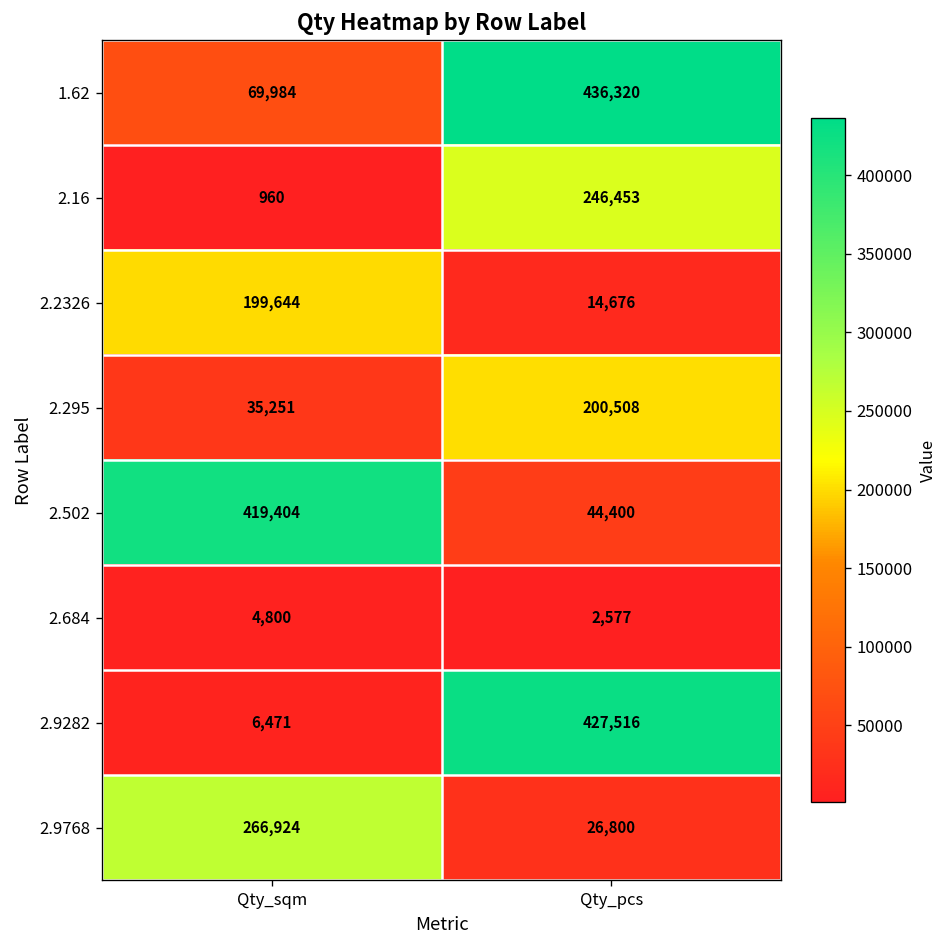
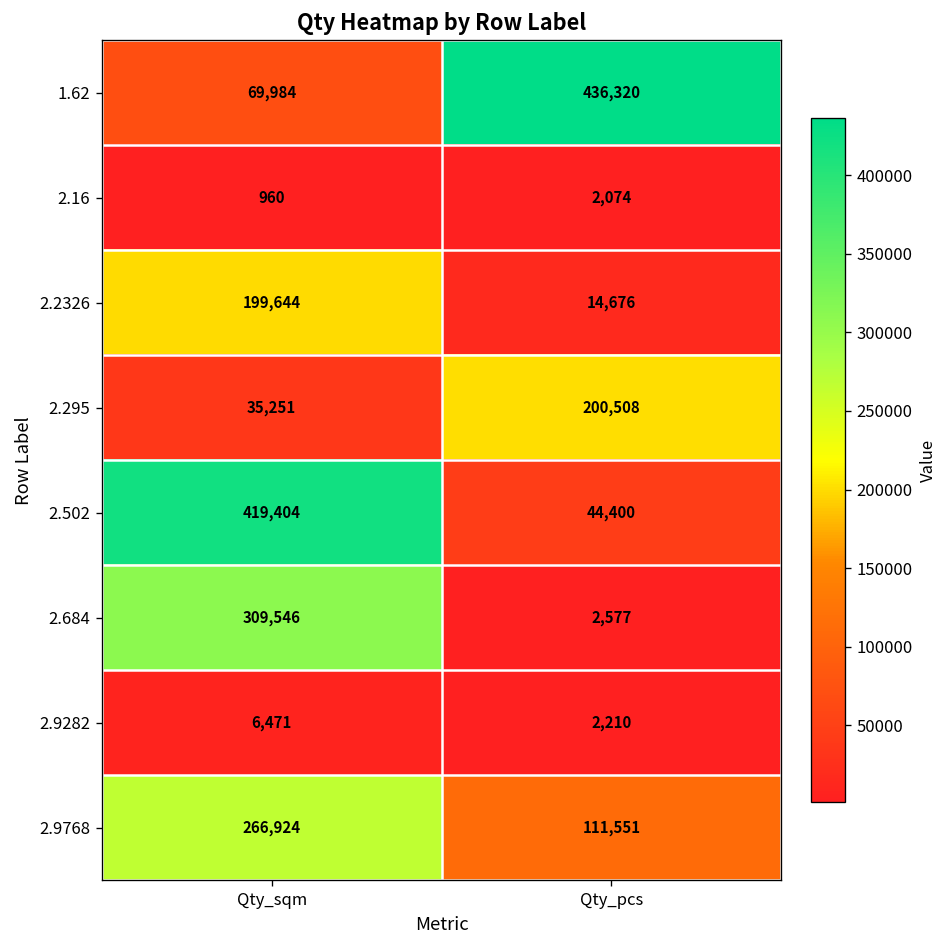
  {
    "1.62": {
      "Qty_sqm": "69,984",
      "Qty_pcs": "436,320"
    },
    "2.16": {
      "Qty_sqm": "960",
-     "Qty_pcs": "246,453"
+     "Qty_pcs": "2,074"
    },
    "2.2326": {
      "Qty_sqm": "199,644",
      "Qty_pcs": "14,676"
    },
    "2.295": {
      "Qty_sqm": "35,251",
      "Qty_pcs": "200,508"
    },
    "2.502": {
      "Qty_sqm": "419,404",
      "Qty_pcs": "44,400"
    },
    "2.684": {
-     "Qty_sqm": "4,800",
+     "Qty_sqm": "309,546",
      "Qty_pcs": "2,577"
    },
    "2.9282": {
      "Qty_sqm": "6,471",
-     "Qty_pcs": "427,516"
+     "Qty_pcs": "2,210"
    },
    "2.9768": {
      "Qty_sqm": "266,924",
-     "Qty_pcs": "26,800"
+     "Qty_pcs": "111,551"
    }
  }
